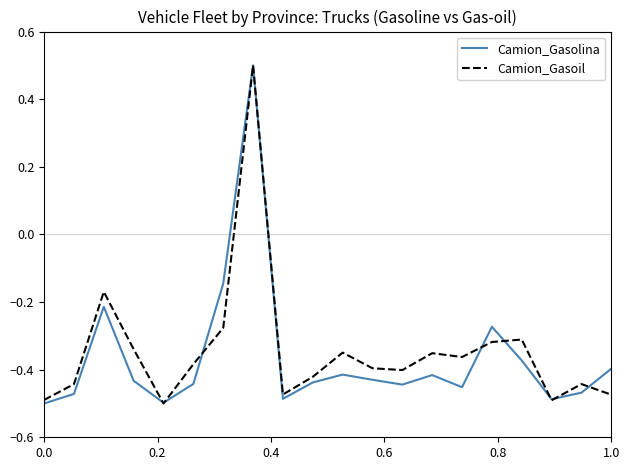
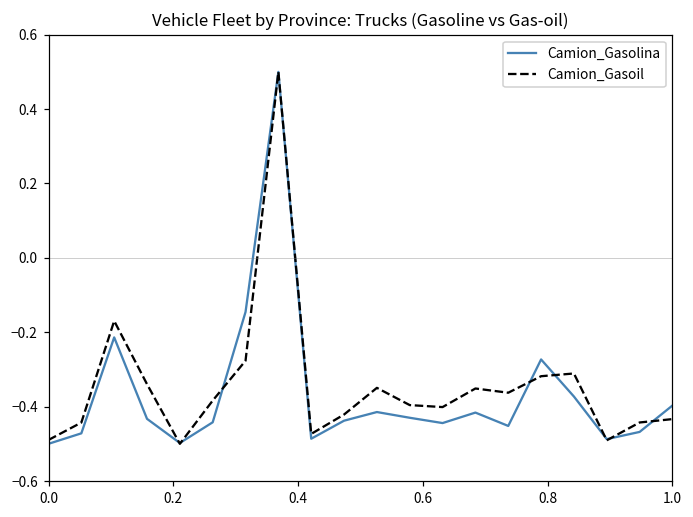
  {
    "Camion_Gasolina": {
      "0.0": -0.50,
      "1.0": -0.40
    },
    "Camion_Gasoil": {
      "0.0": -0.49,
-     "1.0": -0.47
+     "1.0": -0.43
    }
  }
